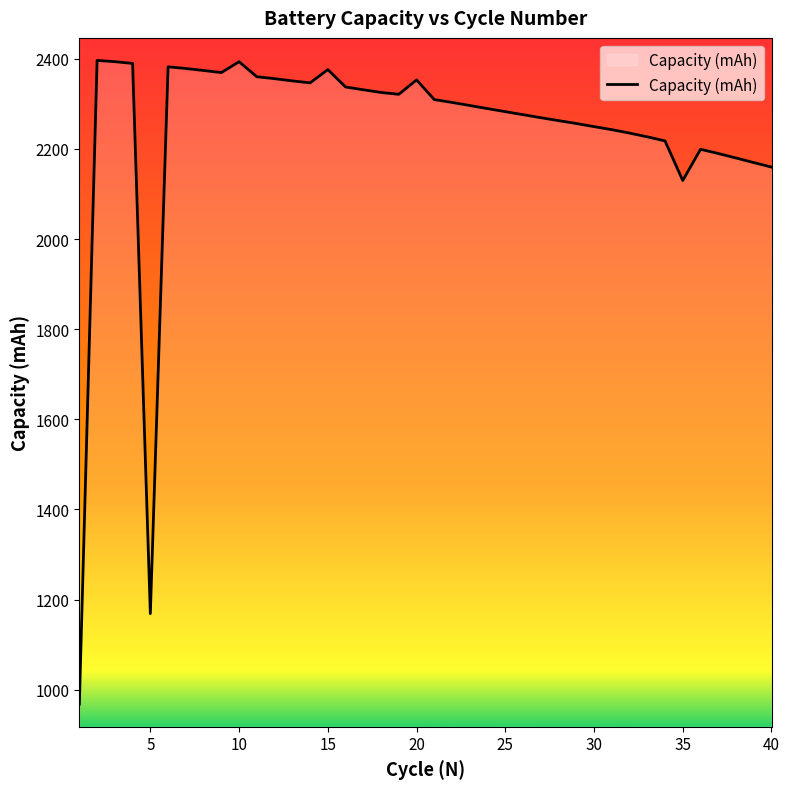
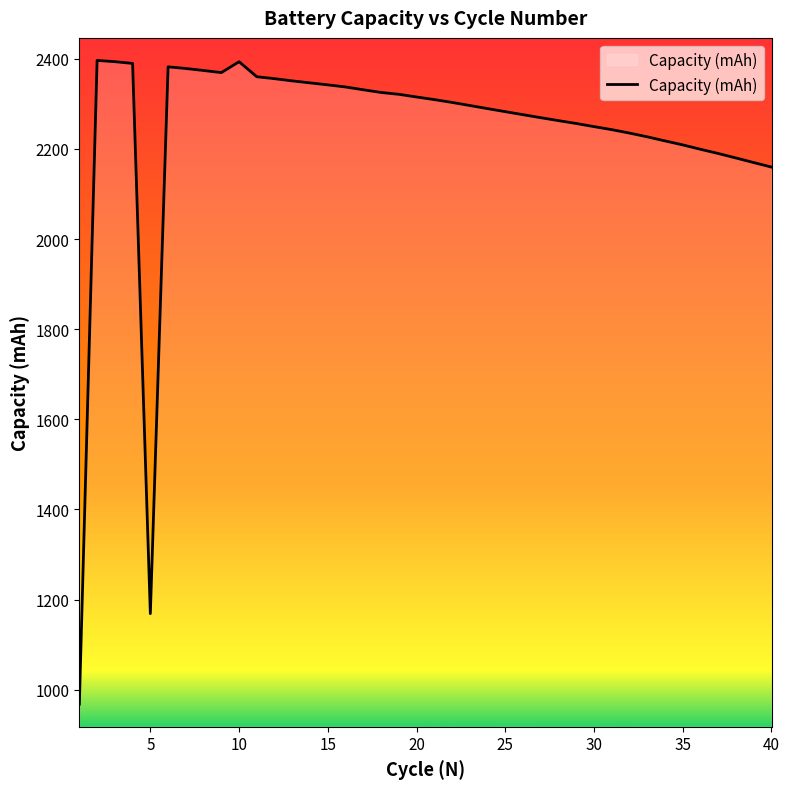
  {
    "5": 1170,
    "10": 2390,
-   "15": 2380,
-   "20": 2350,
+   "15": 2340,
+   "20": 2320,
    "25": 2280,
    "30": 2250,
-   "35": 2130,
+   "35": 2210,
    "40": 2160
  }
